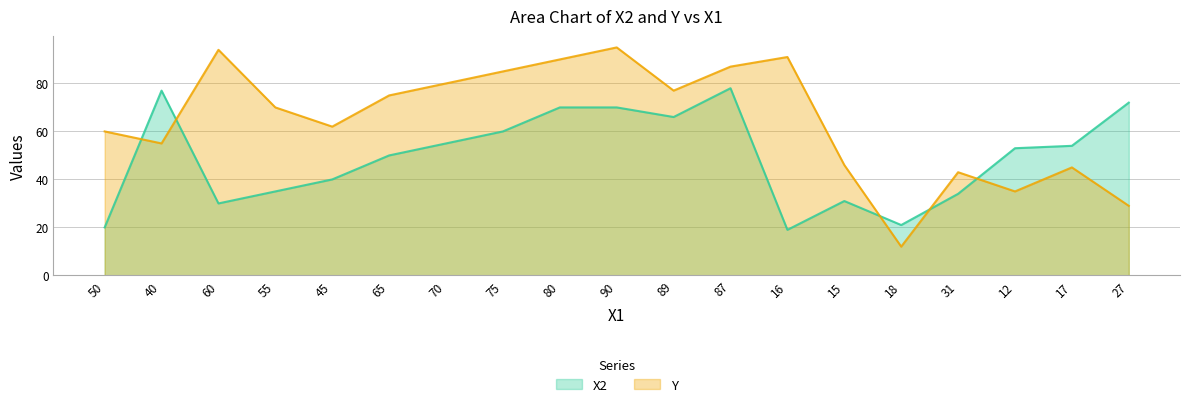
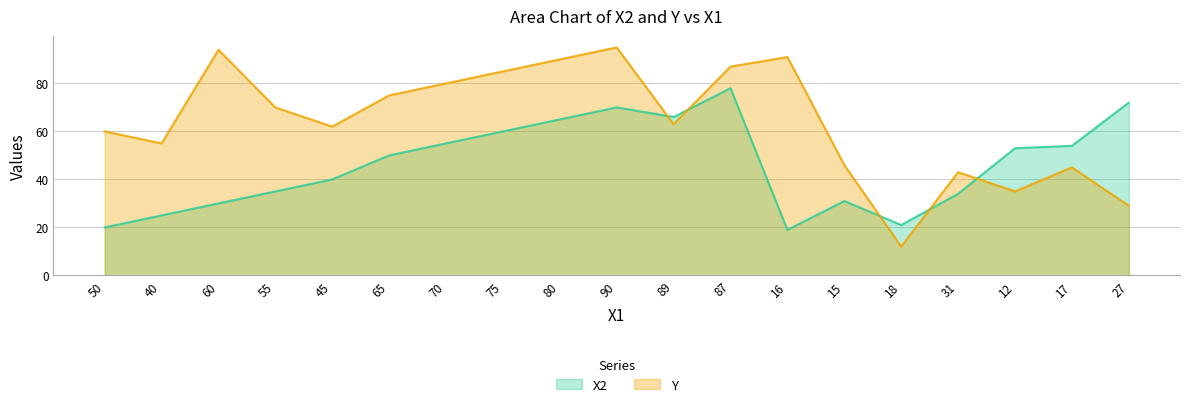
  {
    "X2": {
      "50": 20,
-     "40": 77,
+     "40": 25,
      "60": 30,
      "55": 35,
      "45": 40,
      "65": 50,
      "70": 55,
      "75": 60,
-     "80": 70,
+     "80": 65,
      "90": 70,
      "89": 66,
      "87": 78,
      "16": 19,
      "15": 31,
      "18": 21,
      "31": 34,
      "12": 53,
      "17": 54,
      "27": 72
    },
    "Y": {
      "50": 60,
      "40": 55,
      "60": 94,
      "55": 70,
      "45": 62,
      "65": 75,
      "70": 80,
      "75": 85,
      "80": 90,
      "90": 95,
-     "89": 77,
+     "89": 63,
      "87": 87,
      "16": 91,
      "15": 46,
      "18": 12,
      "31": 43,
      "12": 35,
      "17": 45,
      "27": 29
    }
  }
